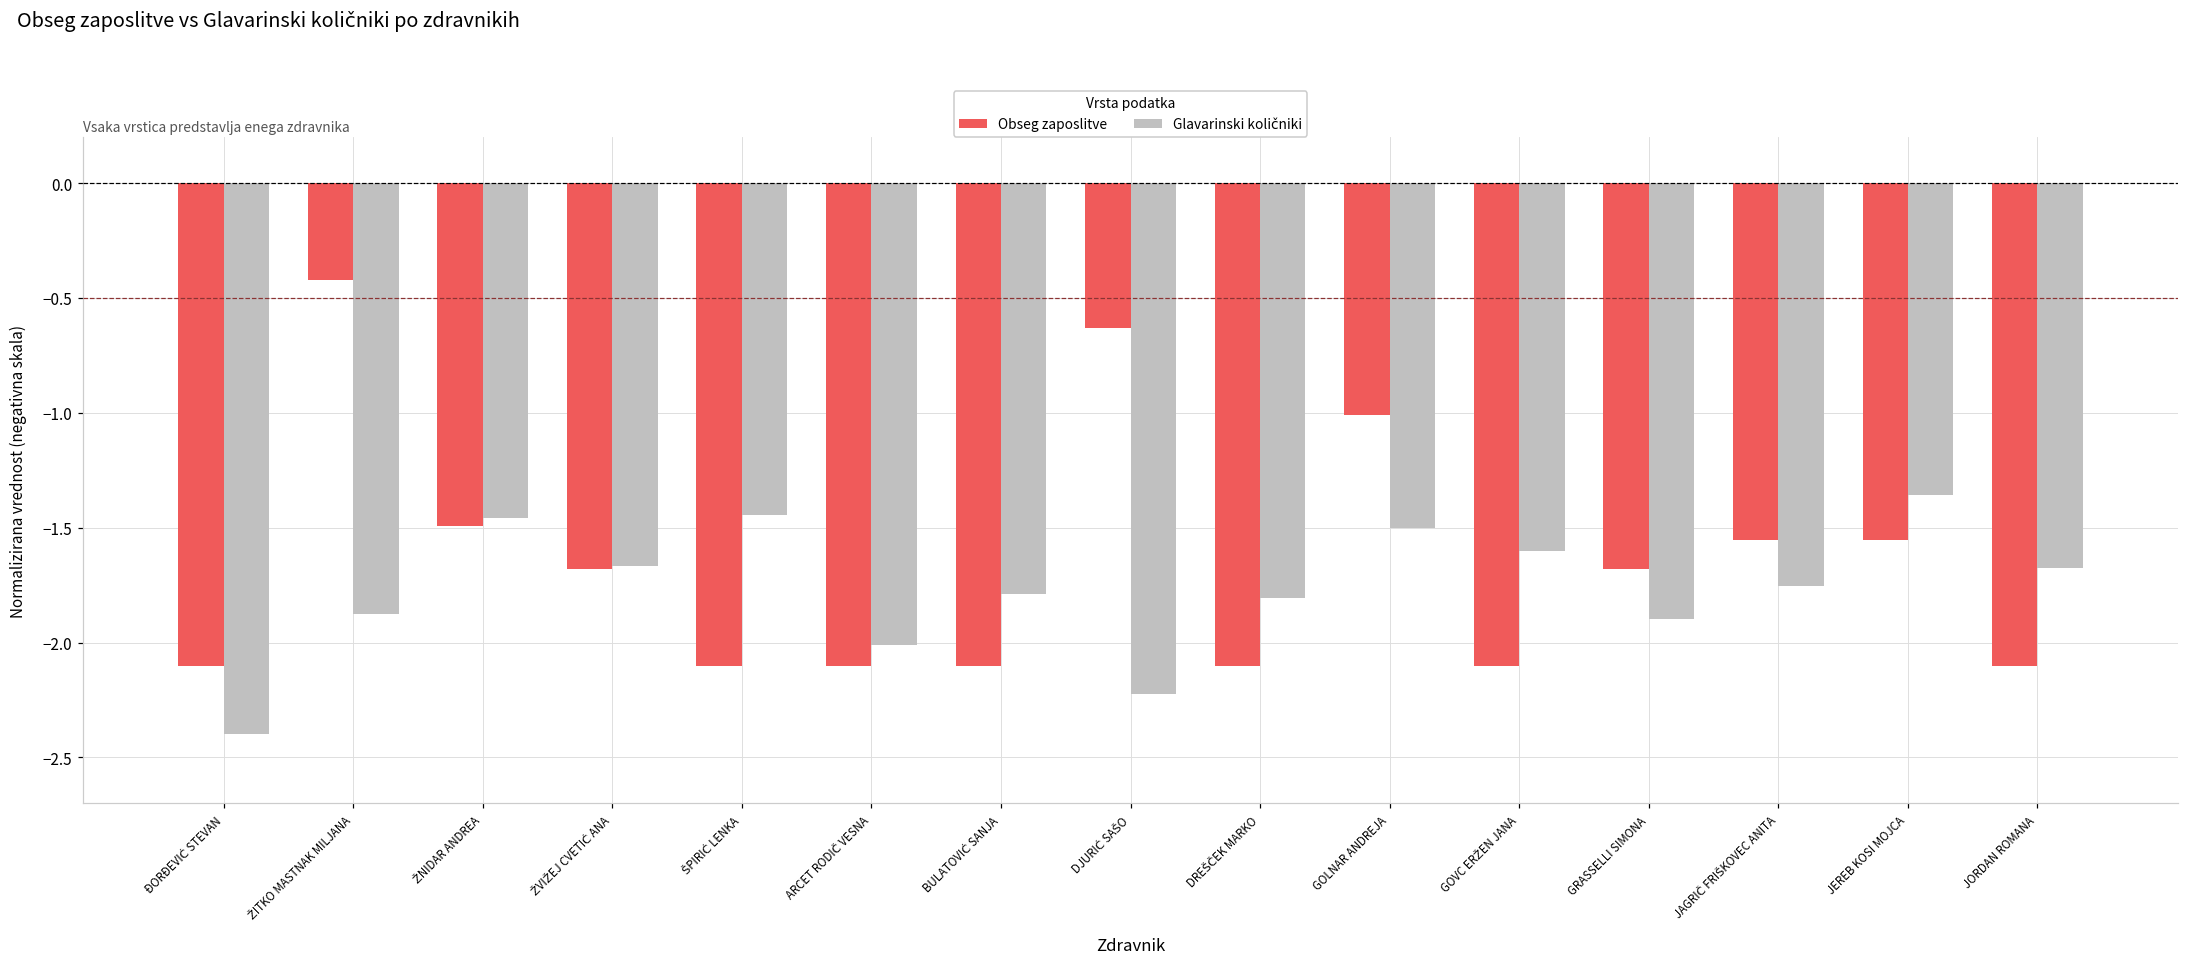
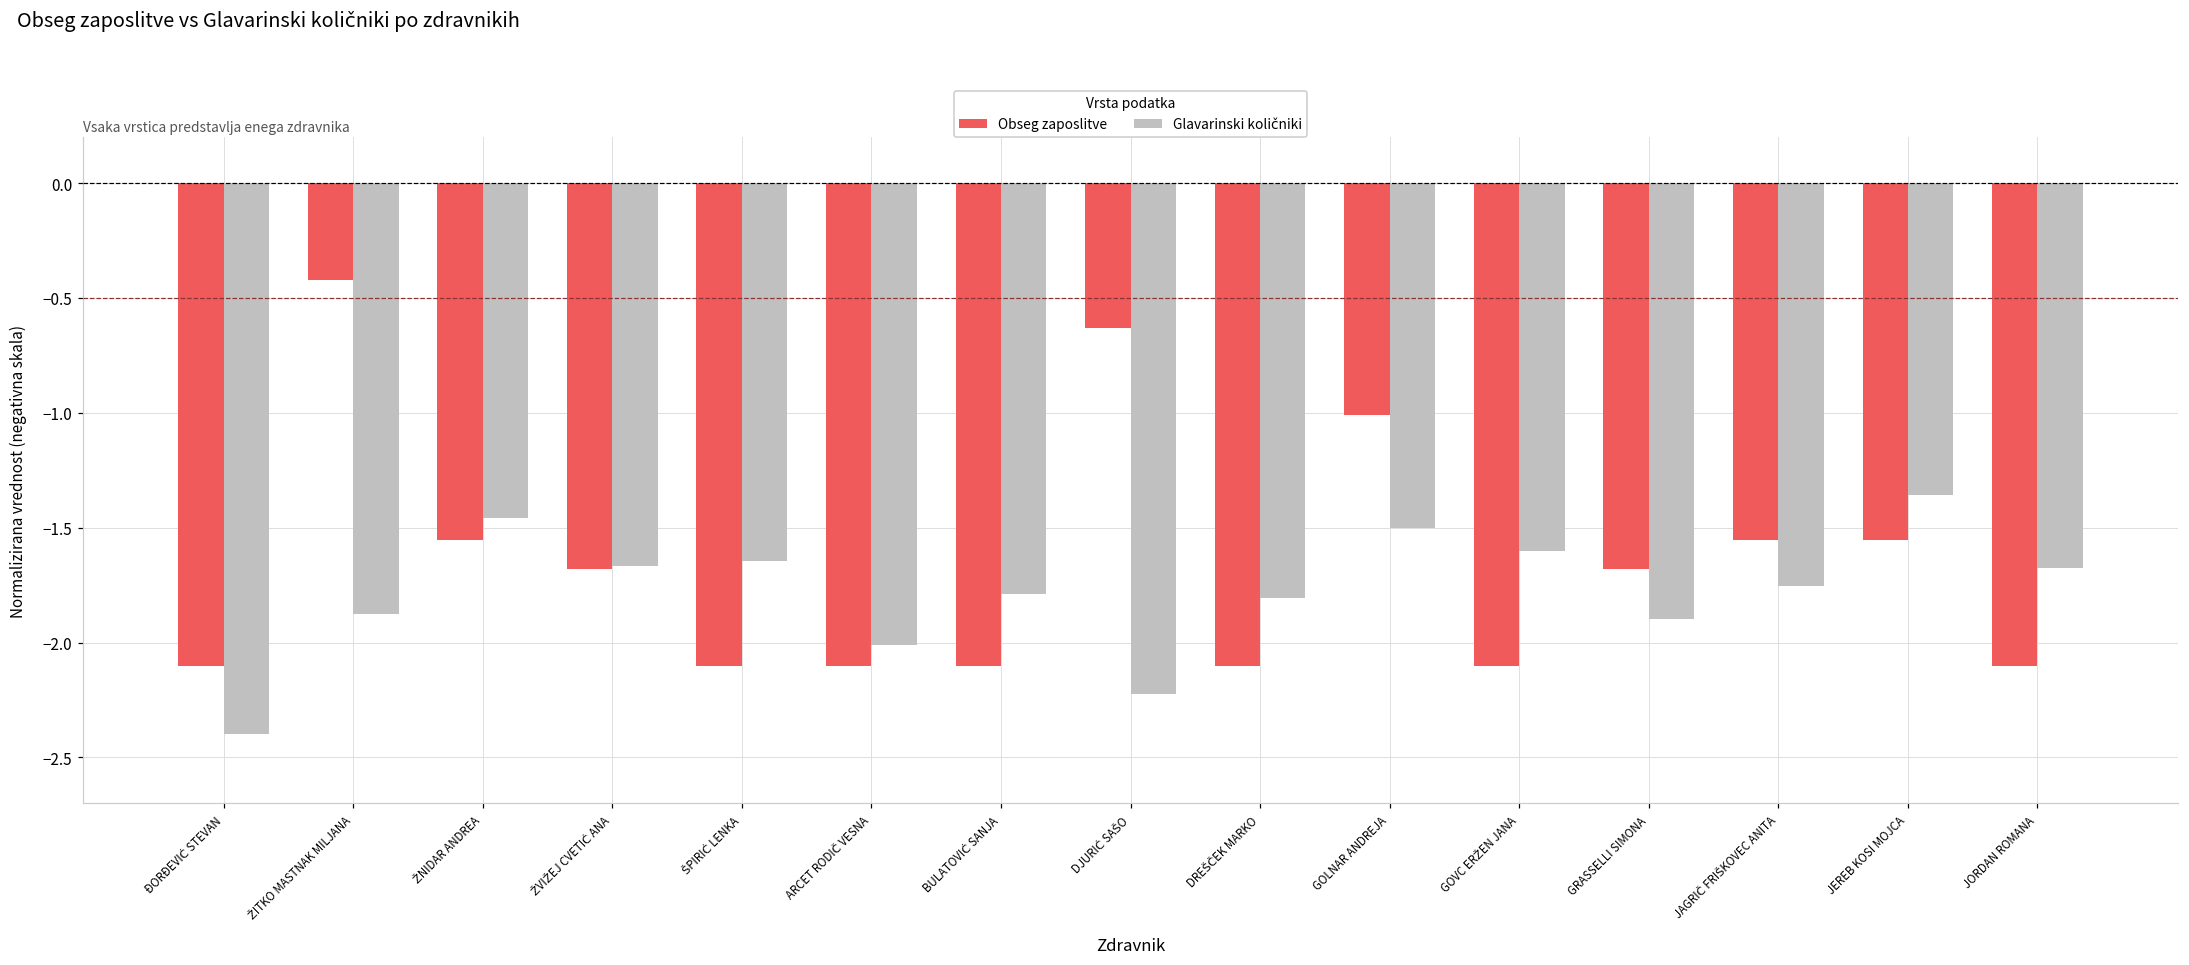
  {
    "Obseg zaposlitve": {
      "ĐORĐEVIĆ STEVAN": -2.10,
      "ŽITKO MASTNAK MILJANA": -0.42,
-     "ŽNIDAR ANDREA": -1.49,
+     "ŽNIDAR ANDREA": -1.55,
      "ŽVIŽEJ CVETIĆ ANA": -1.68,
      "ŠPIRIĆ LENKA": -2.10,
      "ARCET RODIČ VESNA": -2.10,
      "BULATOVIĆ SANJA": -2.10,
      "DJURIĆ SAŠO": -0.63,
      "DREŠČEK MARKO": -2.10,
      "GOLNAR ANDREJA": -1.01,
      "GOVC ERŽEN JANA": -2.10,
      "GRASSELLI SIMONA": -1.68,
      "JAGRIČ FRIŠKOVEC ANITA": -1.55,
      "JEREB KOSI MOJCA": -1.55,
      "JORDAN ROMANA": -2.10
    },
    "Glavarinski količniki": {
      "ĐORĐEVIĆ STEVAN": -2.40,
      "ŽITKO MASTNAK MILJANA": -1.87,
      "ŽNIDAR ANDREA": -1.46,
      "ŽVIŽEJ CVETIĆ ANA": -1.67,
-     "ŠPIRIĆ LENKA": -1.44,
+     "ŠPIRIĆ LENKA": -1.64,
      "ARCET RODIČ VESNA": -2.01,
      "BULATOVIĆ SANJA": -1.79,
      "DJURIĆ SAŠO": -2.22,
      "DREŠČEK MARKO": -1.81,
      "GOLNAR ANDREJA": -1.50,
      "GOVC ERŽEN JANA": -1.60,
      "GRASSELLI SIMONA": -1.90,
      "JAGRIČ FRIŠKOVEC ANITA": -1.76,
      "JEREB KOSI MOJCA": -1.36,
      "JORDAN ROMANA": -1.68
    }
  }
